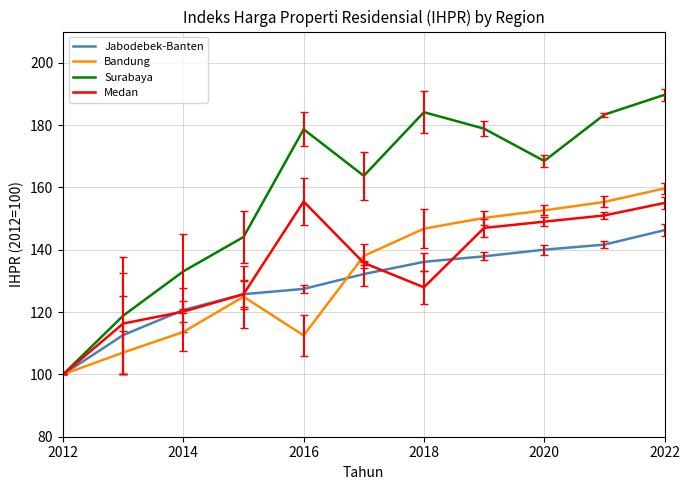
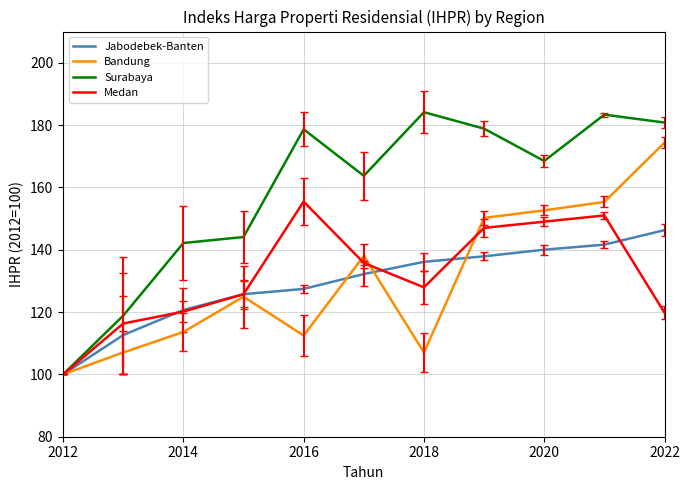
  {
    "Bandung": {
      "2016": 112,
-     "2018": 147,
+     "2018": 107,
      "2020": 153,
-     "2022": 160
+     "2022": 174
    },
    "Surabaya": {
-     "2014": 133,
+     "2014": 142,
      "2016": 179,
      "2018": 184,
      "2020": 168,
-     "2022": 190
+     "2022": 181
    },
    "Medan": {
      "2016": 155,
      "2018": 128,
      "2020": 149,
-     "2022": 155
+     "2022": 120
    }
  }
